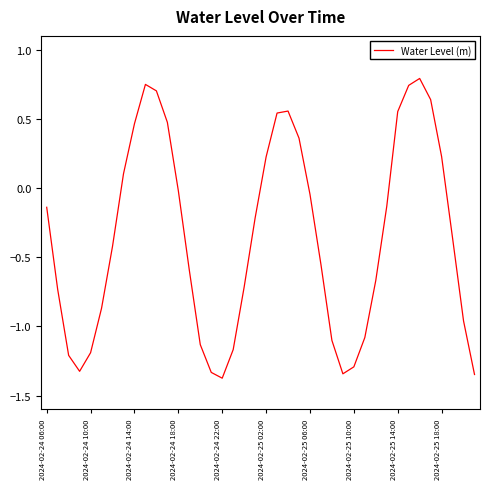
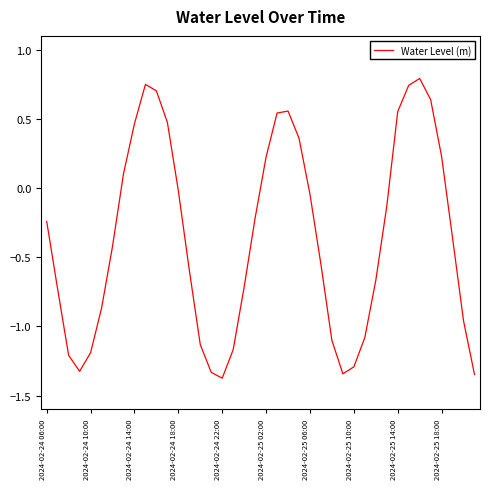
  {
-   "2024-02-24 06:00": -0.14,
+   "2024-02-24 06:00": -0.24,
    "2024-02-24 10:00": -1.19,
    "2024-02-24 14:00": 0.47,
    "2024-02-24 18:00": -0.02,
    "2024-02-24 22:00": -1.37,
    "2024-02-25 02:00": 0.22,
    "2024-02-25 06:00": -0.04,
    "2024-02-25 10:00": -1.29,
    "2024-02-25 14:00": 0.55,
    "2024-02-25 18:00": 0.23
  }
